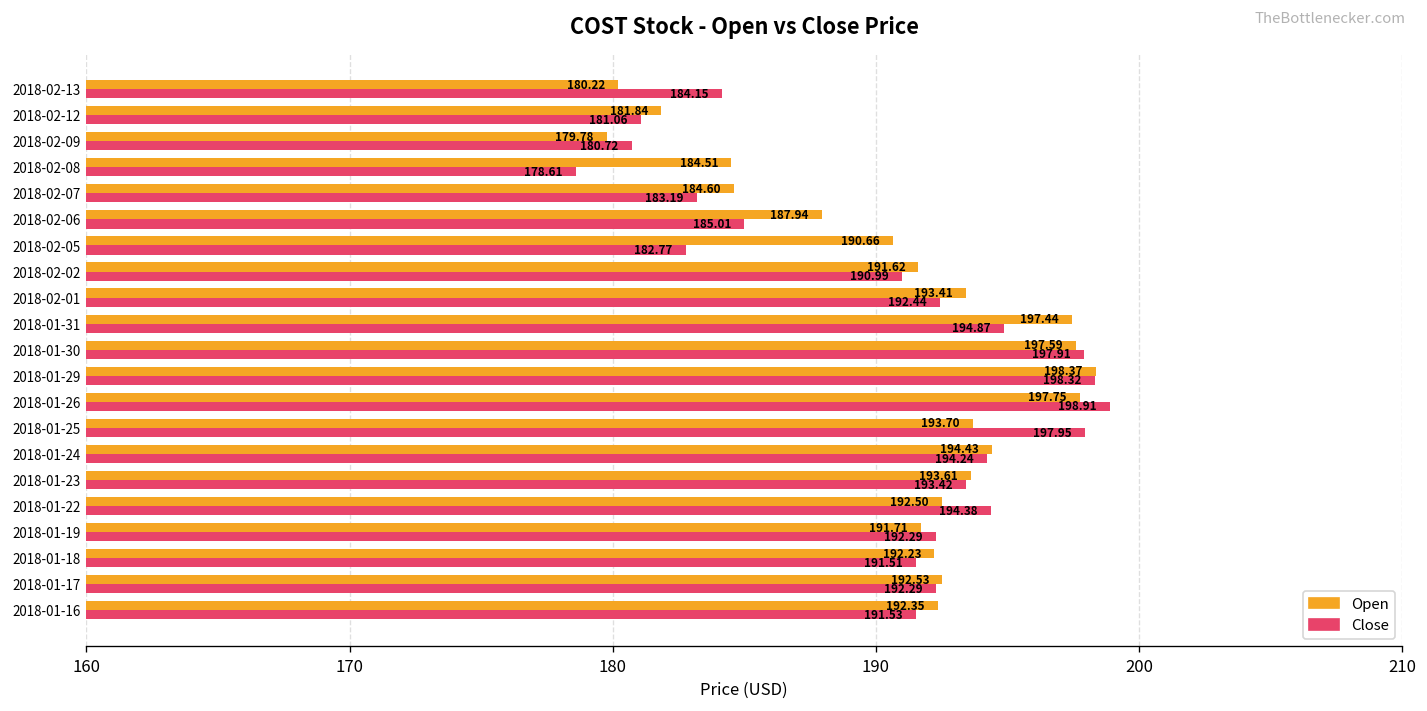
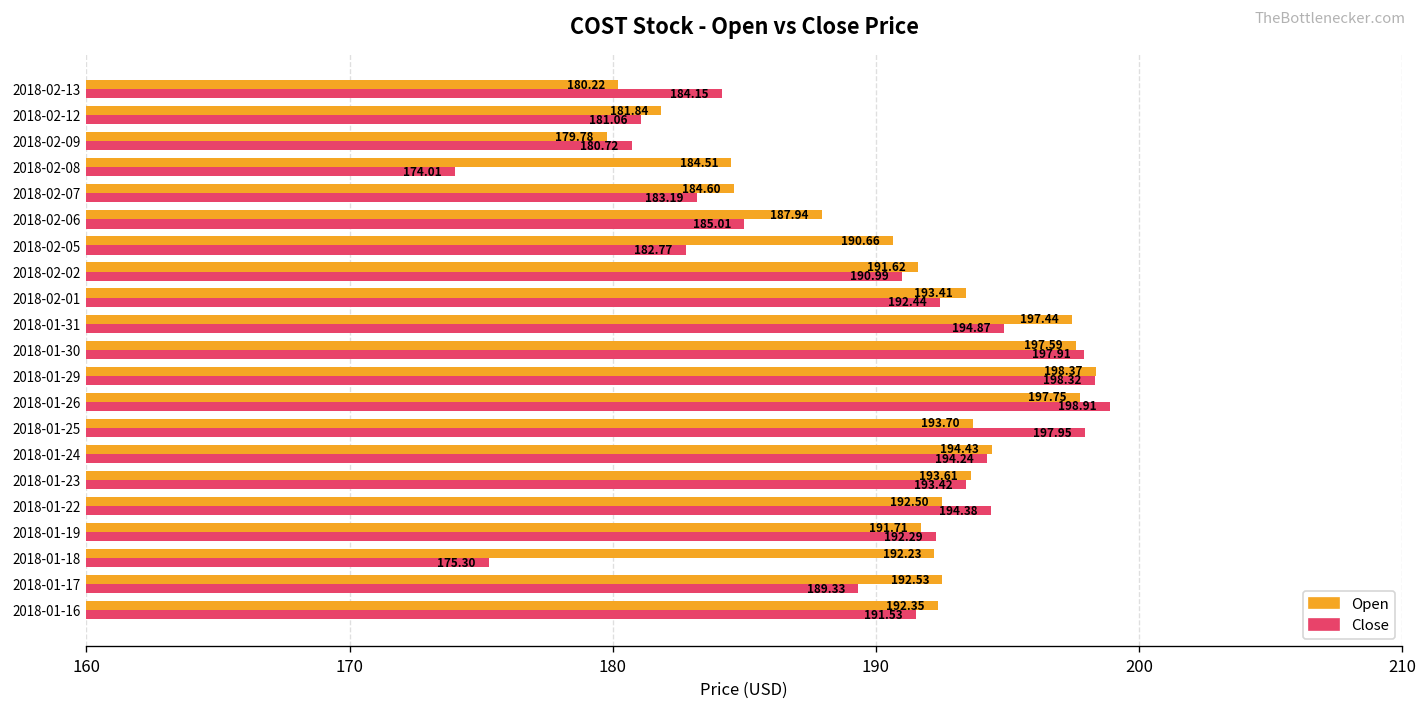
  {
    "Open": {
      "2018-02-13": 180.22,
      "2018-02-12": 181.84,
      "2018-02-09": 179.78,
      "2018-02-08": 184.51,
      "2018-02-07": 184.60,
      "2018-02-06": 187.94,
      "2018-02-05": 190.66,
      "2018-02-02": 191.62,
      "2018-02-01": 193.41,
      "2018-01-31": 197.44,
      "2018-01-26": 197.75,
      "2018-01-25": 193.70,
      "2018-01-22": 192.50,
      "2018-01-19": 191.71,
      "2018-01-18": 192.23,
      "2018-01-16": 192.35
    },
    "Close": {
      "2018-02-13": 184.15,
      "2018-02-12": 181.06,
      "2018-02-09": 180.72,
-     "2018-02-08": 178.61,
+     "2018-02-08": 174.01,
      "2018-02-07": 183.19,
      "2018-02-06": 185.01,
      "2018-02-05": 182.77,
      "2018-02-02": 190.99,
      "2018-02-01": 192.44,
      "2018-01-31": 194.87,
      "2018-01-26": 198.91,
      "2018-01-25": 197.95,
      "2018-01-22": 194.38,
      "2018-01-19": 192.29,
-     "2018-01-18": 191.51,
-     "2018-01-17": 192.29,
+     "2018-01-18": 175.30,
+     "2018-01-17": 189.33,
      "2018-01-16": 191.53
    }
  }
